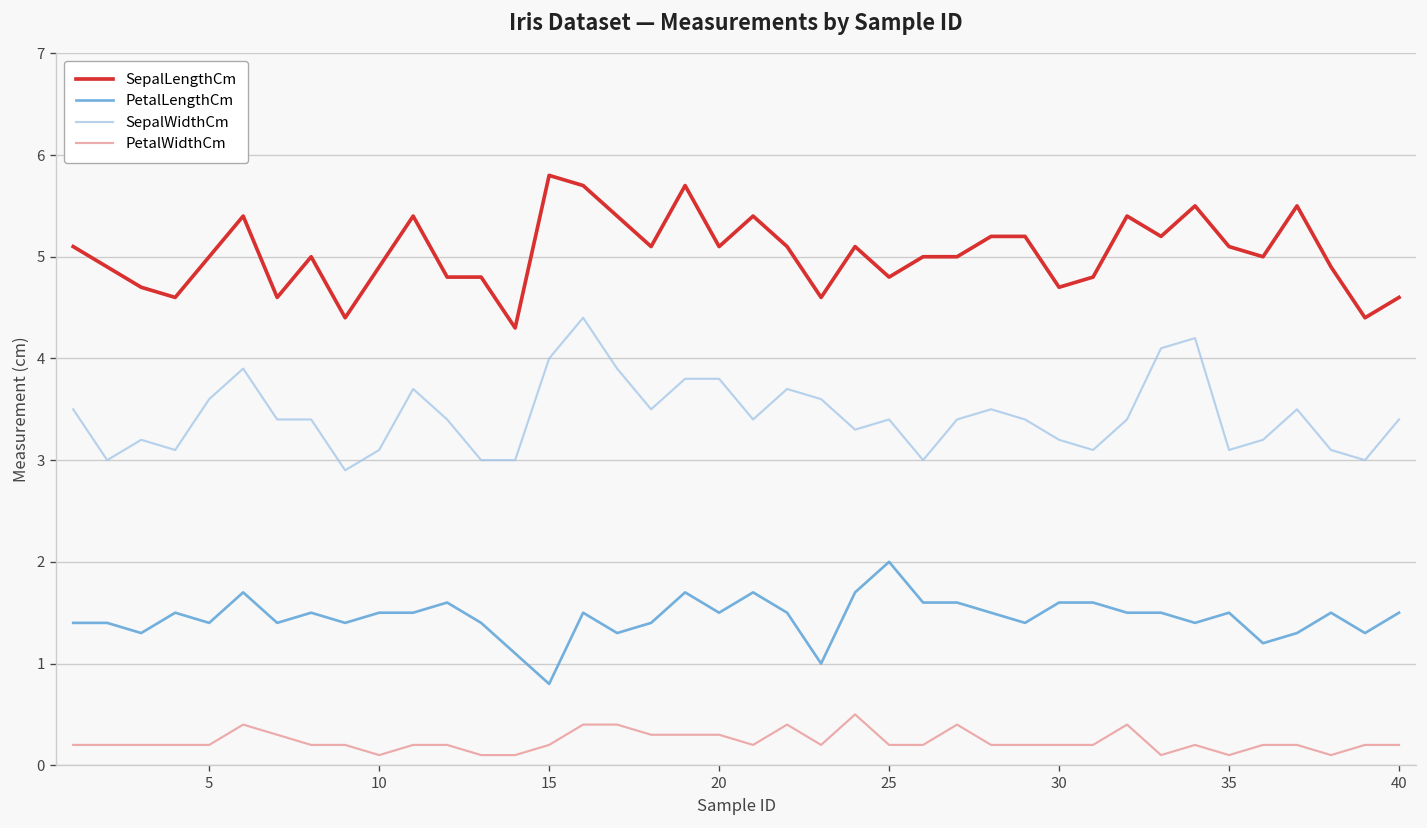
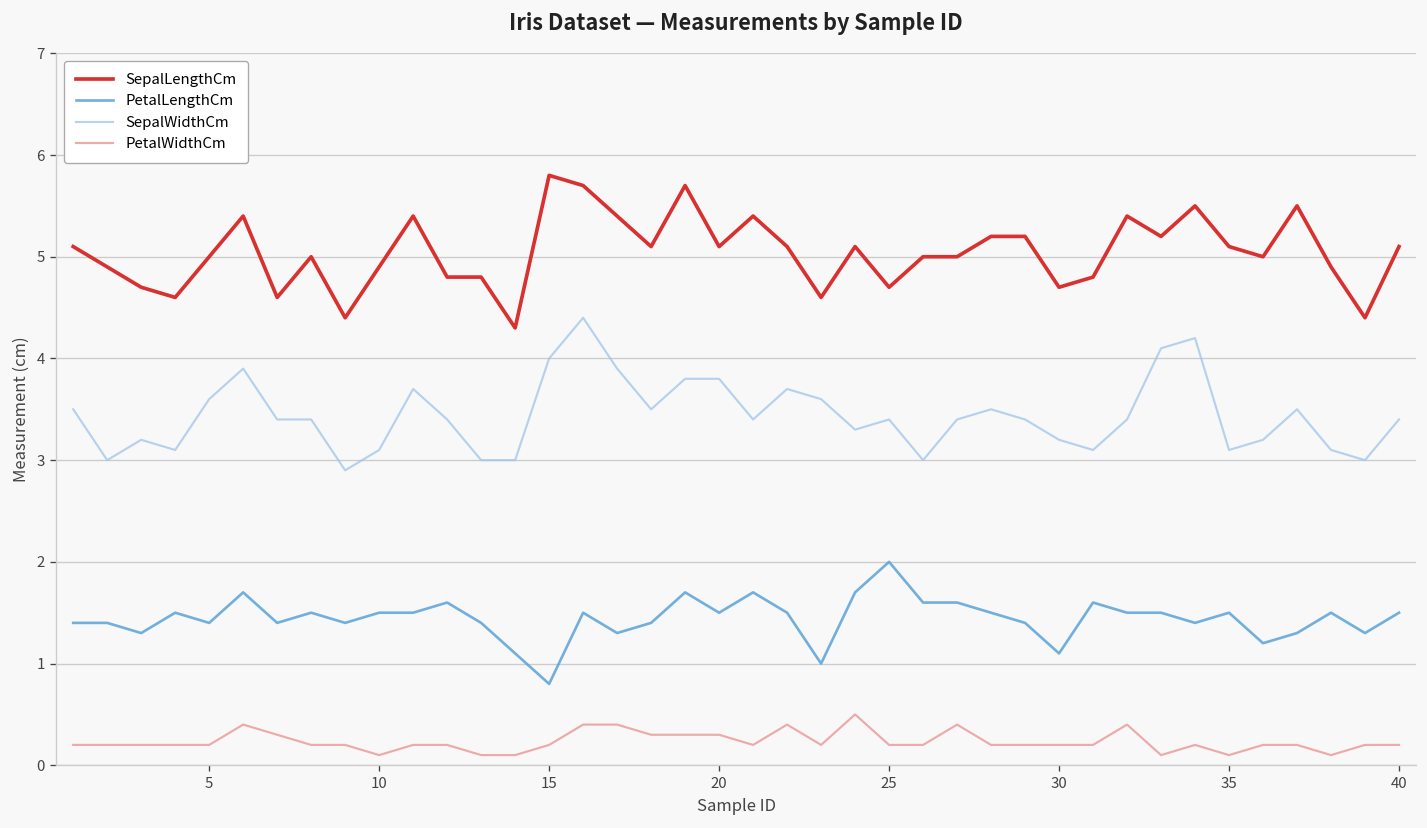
  {
    "SepalLengthCm": {
      "5": 5.0,
      "10": 4.9,
      "15": 5.8,
      "20": 5.1,
-     "25": 4.8,
+     "25": 4.7,
      "30": 4.7,
      "35": 5.1,
-     "40": 4.6
+     "40": 5.1
    },
    "PetalLengthCm": {
      "5": 1.4,
      "10": 1.5,
      "15": 0.8,
      "20": 1.5,
      "25": 2.0,
-     "30": 1.6,
+     "30": 1.1,
      "35": 1.5,
      "40": 1.5
    },
    "SepalWidthCm": {
      "5": 3.6,
      "10": 3.1,
      "15": 4.0,
      "20": 3.8,
      "25": 3.4,
      "30": 3.2,
      "35": 3.1,
      "40": 3.4
    },
    "PetalWidthCm": {
      "5": 0.2,
      "10": 0.1,
      "15": 0.2,
      "20": 0.3,
      "25": 0.2,
      "30": 0.2,
      "35": 0.1,
      "40": 0.2
    }
  }
